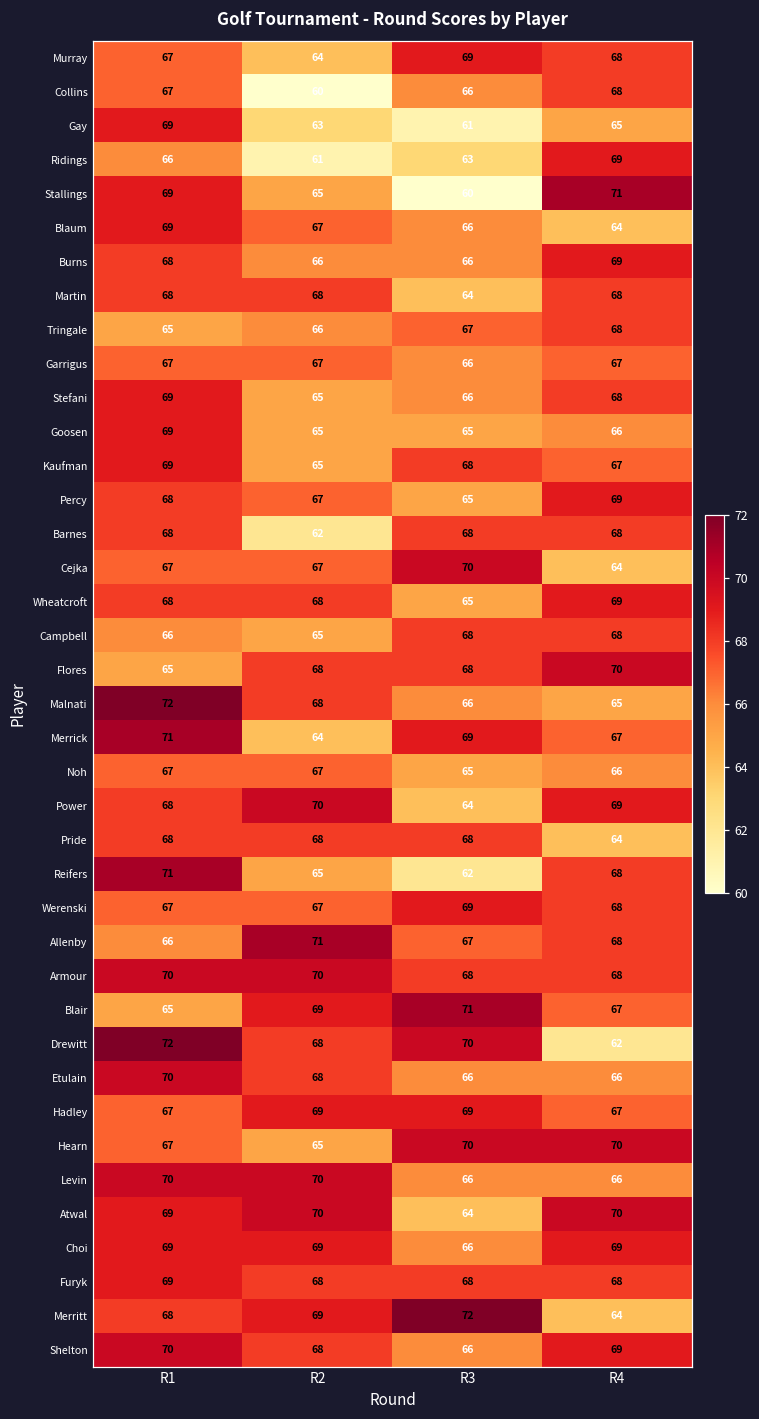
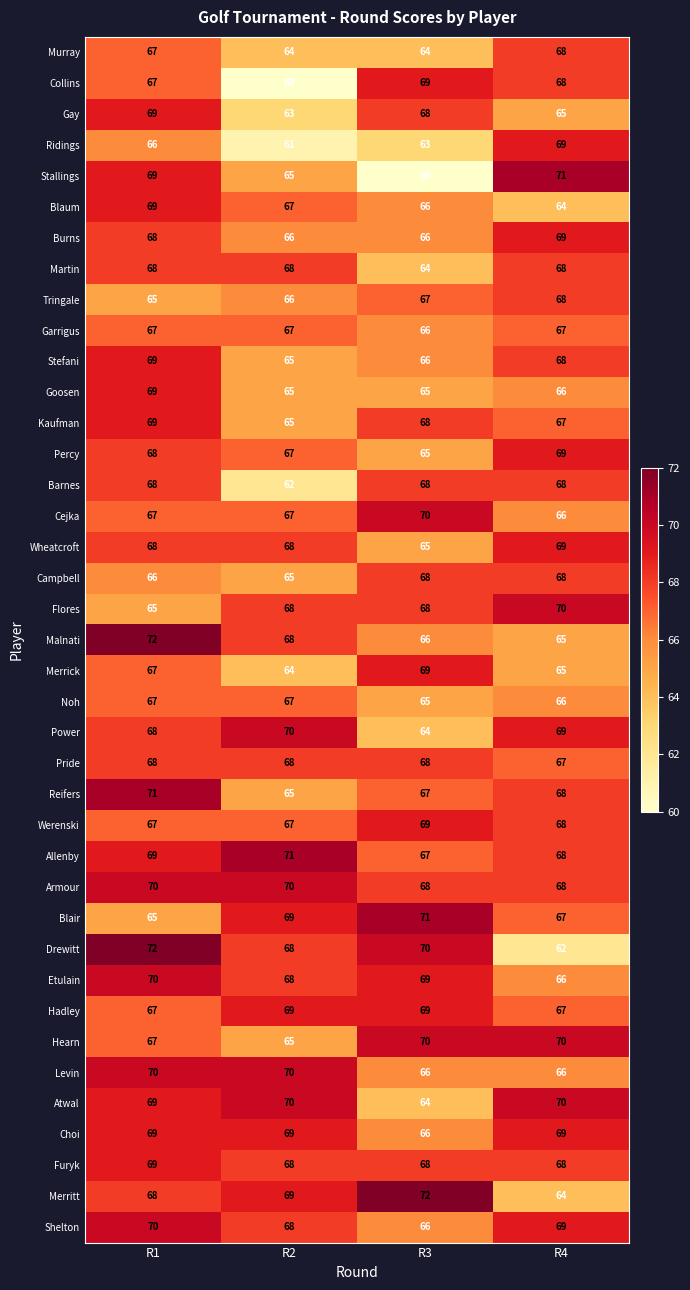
  {
    "Murray": {
      "R1": 67,
      "R2": 64,
-     "R3": 69,
+     "R3": 64,
      "R4": 68
    },
    "Collins": {
      "R1": 67,
      "R2": 60,
-     "R3": 66,
+     "R3": 69,
      "R4": 68
    },
    "Gay": {
      "R1": 69,
      "R2": 63,
-     "R3": 61,
+     "R3": 68,
      "R4": 65
    },
    "Ridings": {
      "R1": 66,
      "R2": 61,
      "R3": 63,
      "R4": 69
    },
    "Stallings": {
      "R1": 69,
      "R2": 65,
      "R3": 60,
      "R4": 71
    },
    "Blaum": {
      "R1": 69,
      "R2": 67,
      "R3": 66,
      "R4": 64
    },
    "Burns": {
      "R1": 68,
      "R2": 66,
      "R3": 66,
      "R4": 69
    },
    "Martin": {
      "R1": 68,
      "R2": 68,
      "R3": 64,
      "R4": 68
    },
    "Tringale": {
      "R1": 65,
      "R2": 66,
      "R3": 67,
      "R4": 68
    },
    "Garrigus": {
      "R1": 67,
      "R2": 67,
      "R3": 66,
      "R4": 67
    },
    "Stefani": {
      "R1": 69,
      "R2": 65,
      "R3": 66,
      "R4": 68
    },
    "Goosen": {
      "R1": 69,
      "R2": 65,
      "R3": 65,
      "R4": 66
    },
    "Kaufman": {
      "R1": 69,
      "R2": 65,
      "R3": 68,
      "R4": 67
    },
    "Percy": {
      "R1": 68,
      "R2": 67,
      "R3": 65,
      "R4": 69
    },
    "Barnes": {
      "R1": 68,
      "R2": 62,
      "R3": 68,
      "R4": 68
    },
    "Cejka": {
      "R1": 67,
      "R2": 67,
      "R3": 70,
-     "R4": 64
+     "R4": 66
    },
    "Wheatcroft": {
      "R1": 68,
      "R2": 68,
      "R3": 65,
      "R4": 69
    },
    "Campbell": {
      "R1": 66,
      "R2": 65,
      "R3": 68,
      "R4": 68
    },
    "Flores": {
      "R1": 65,
      "R2": 68,
      "R3": 68,
      "R4": 70
    },
    "Malnati": {
      "R1": 72,
      "R2": 68,
      "R3": 66,
      "R4": 65
    },
    "Merrick": {
-     "R1": 71,
+     "R1": 67,
      "R2": 64,
      "R3": 69,
-     "R4": 67
+     "R4": 65
    },
    "Noh": {
      "R1": 67,
      "R2": 67,
      "R3": 65,
      "R4": 66
    },
    "Power": {
      "R1": 68,
      "R2": 70,
      "R3": 64,
      "R4": 69
    },
    "Pride": {
      "R1": 68,
      "R2": 68,
      "R3": 68,
-     "R4": 64
+     "R4": 67
    },
    "Reifers": {
      "R1": 71,
      "R2": 65,
-     "R3": 62,
+     "R3": 67,
      "R4": 68
    },
    "Werenski": {
      "R1": 67,
      "R2": 67,
      "R3": 69,
      "R4": 68
    },
    "Allenby": {
-     "R1": 66,
+     "R1": 69,
      "R2": 71,
      "R3": 67,
      "R4": 68
    },
    "Armour": {
      "R1": 70,
      "R2": 70,
      "R3": 68,
      "R4": 68
    },
    "Blair": {
      "R1": 65,
      "R2": 69,
      "R3": 71,
      "R4": 67
    },
    "Drewitt": {
      "R1": 72,
      "R2": 68,
      "R3": 70,
      "R4": 62
    },
    "Etulain": {
      "R1": 70,
      "R2": 68,
-     "R3": 66,
+     "R3": 69,
      "R4": 66
    },
    "Hadley": {
      "R1": 67,
      "R2": 69,
      "R3": 69,
      "R4": 67
    },
    "Hearn": {
      "R1": 67,
      "R2": 65,
      "R3": 70,
      "R4": 70
    },
    "Levin": {
      "R1": 70,
      "R2": 70,
      "R3": 66,
      "R4": 66
    },
    "Atwal": {
      "R1": 69,
      "R2": 70,
      "R3": 64,
      "R4": 70
    },
    "Choi": {
      "R1": 69,
      "R2": 69,
      "R3": 66,
      "R4": 69
    },
    "Furyk": {
      "R1": 69,
      "R2": 68,
      "R3": 68,
      "R4": 68
    },
    "Merritt": {
      "R1": 68,
      "R2": 69,
      "R3": 72,
      "R4": 64
    },
    "Shelton": {
      "R1": 70,
      "R2": 68,
      "R3": 66,
      "R4": 69
    }
  }
